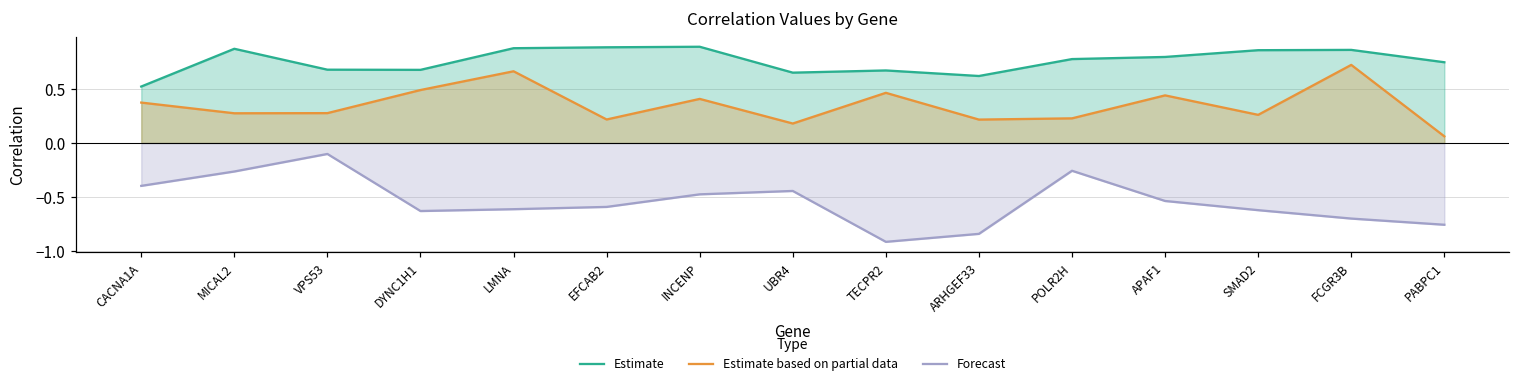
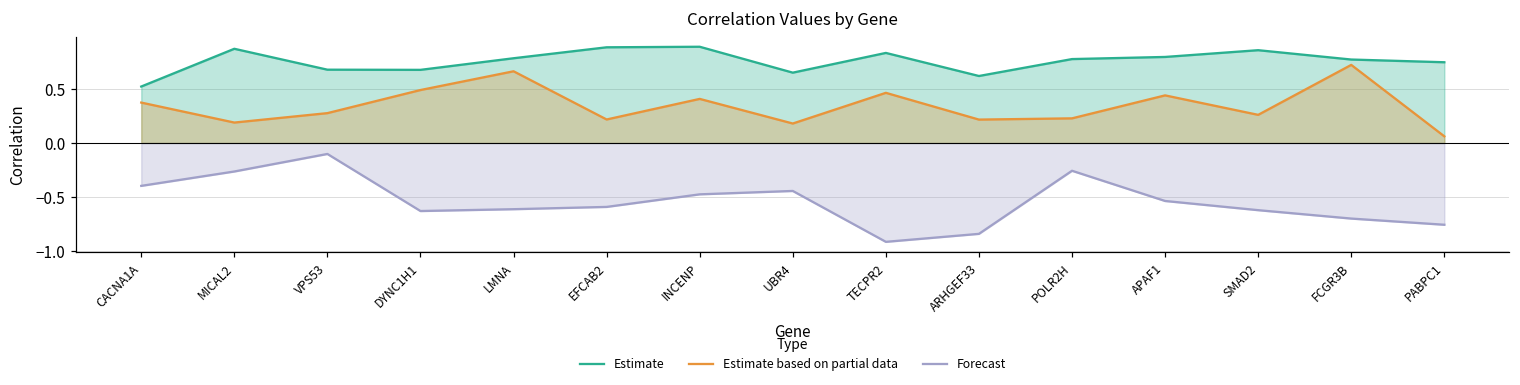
  {
    "Estimate": {
      "CACNA1A": 0.5,
      "MICAL2": 0.9,
      "VPS53": 0.7,
      "DYNC1H1": 0.7,
-     "LMNA": 0.9,
+     "LMNA": 0.8,
      "EFCAB2": 0.9,
      "INCENP": 0.9,
      "UBR4": 0.7,
-     "TECPR2": 0.7,
+     "TECPR2": 0.8,
      "ARHGEF33": 0.6,
      "POLR2H": 0.8,
      "APAF1": 0.8,
      "SMAD2": 0.9,
-     "FCGR3B": 0.9,
+     "FCGR3B": 0.8,
      "PABPC1": 0.7
    },
    "Estimate based on partial data": {
      "CACNA1A": 0.4,
-     "MICAL2": 0.3,
+     "MICAL2": 0.2,
      "VPS53": 0.3,
      "DYNC1H1": 0.5,
      "LMNA": 0.7,
      "EFCAB2": 0.2,
      "INCENP": 0.4,
      "UBR4": 0.2,
      "TECPR2": 0.5,
      "ARHGEF33": 0.2,
      "POLR2H": 0.2,
      "APAF1": 0.4,
      "SMAD2": 0.3,
      "FCGR3B": 0.7,
      "PABPC1": 0.1
    }
  }
